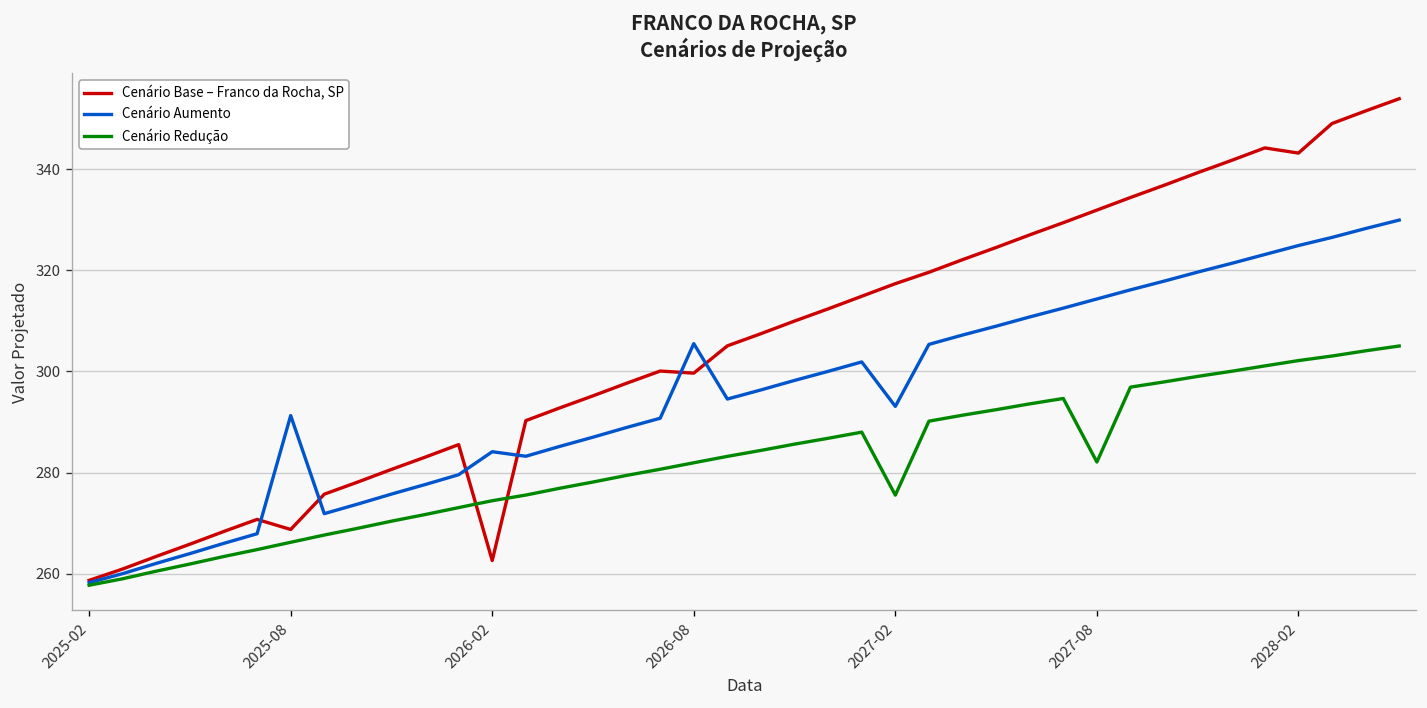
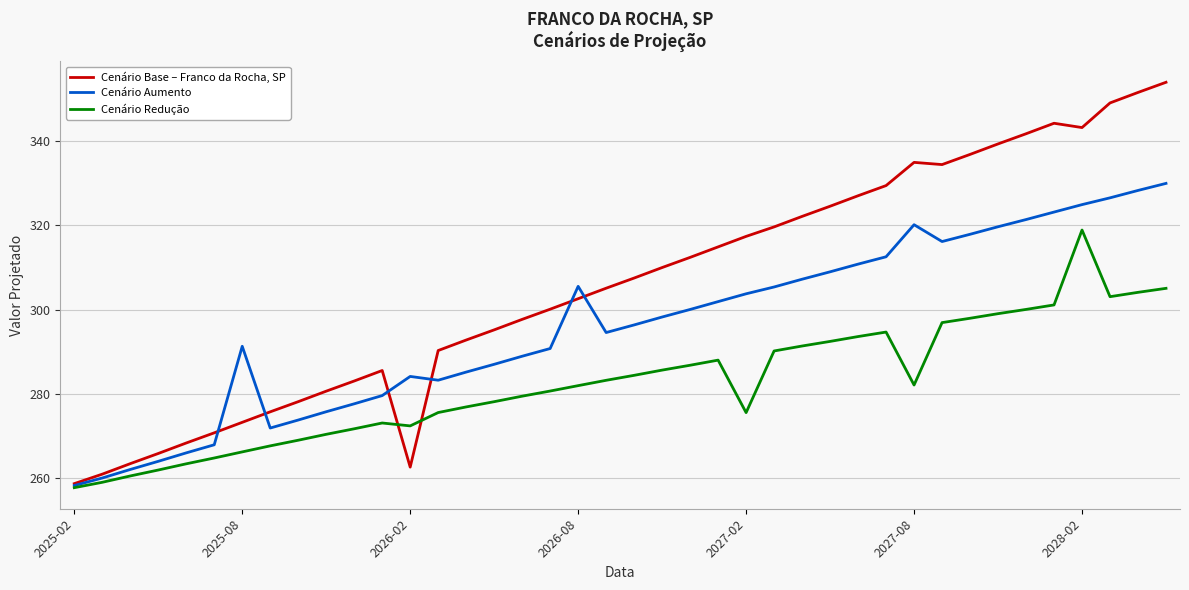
  {
    "Cenário Base – Franco da Rocha, SP": {
-     "2025-08": 269,
+     "2025-08": 273,
      "2026-02": 263,
-     "2026-08": 300,
+     "2026-08": 303,
      "2027-02": 317,
-     "2027-08": 332,
+     "2027-08": 335,
      "2028-02": 343
    },
    "Cenário Aumento": {
      "2025-08": 291,
      "2026-02": 284,
      "2026-08": 306,
-     "2027-02": 293,
-     "2027-08": 314,
+     "2027-02": 304,
+     "2027-08": 320,
      "2028-02": 325
    },
    "Cenário Redução": {
      "2025-08": 266,
-     "2026-02": 274,
+     "2026-02": 272,
      "2026-08": 282,
      "2027-02": 276,
      "2027-08": 282,
-     "2028-02": 302
+     "2028-02": 319
    }
  }
